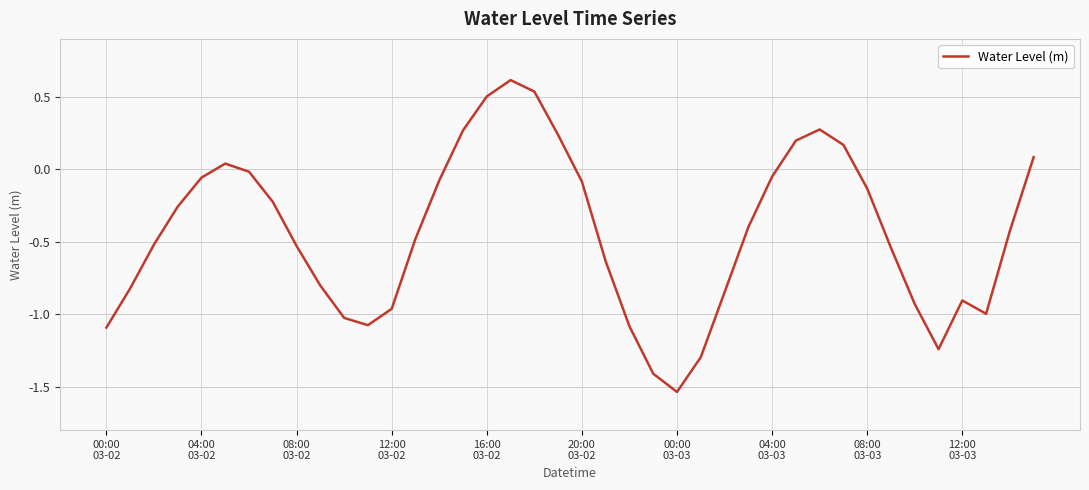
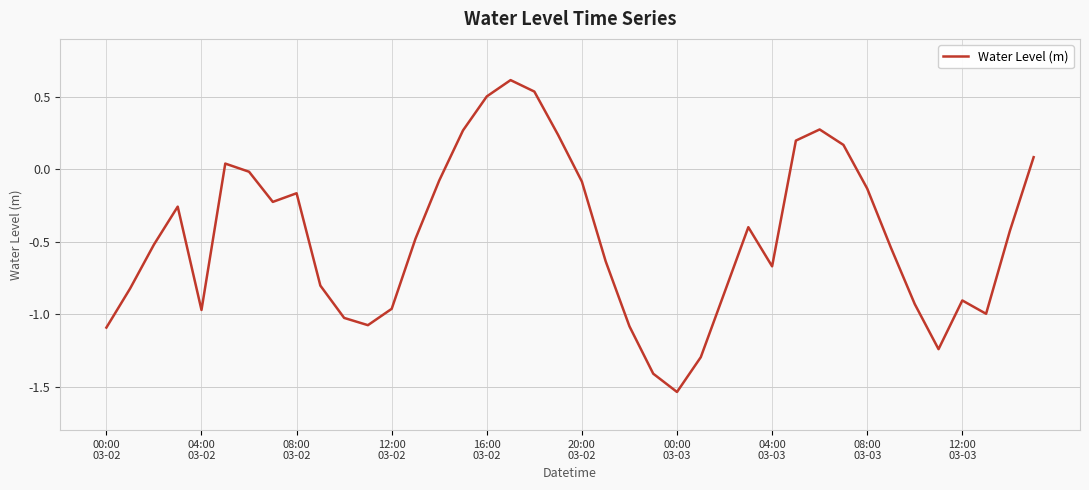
  {
    "00:00 03-02": -1.09,
-   "04:00 03-02": -0.06,
-   "08:00 03-02": -0.53,
+   "04:00 03-02": -0.97,
+   "08:00 03-02": -0.17,
    "12:00 03-02": -0.96,
    "16:00 03-02": 0.50,
    "20:00 03-02": -0.08,
    "00:00 03-03": -1.54,
-   "04:00 03-03": -0.05,
+   "04:00 03-03": -0.67,
    "08:00 03-03": -0.13,
    "12:00 03-03": -0.91
  }
